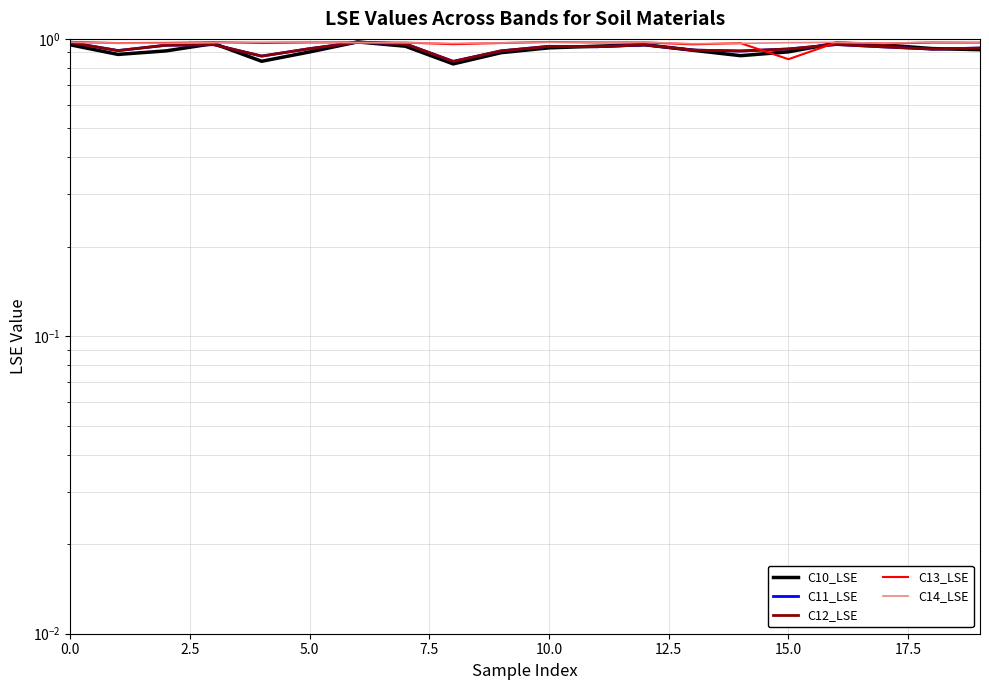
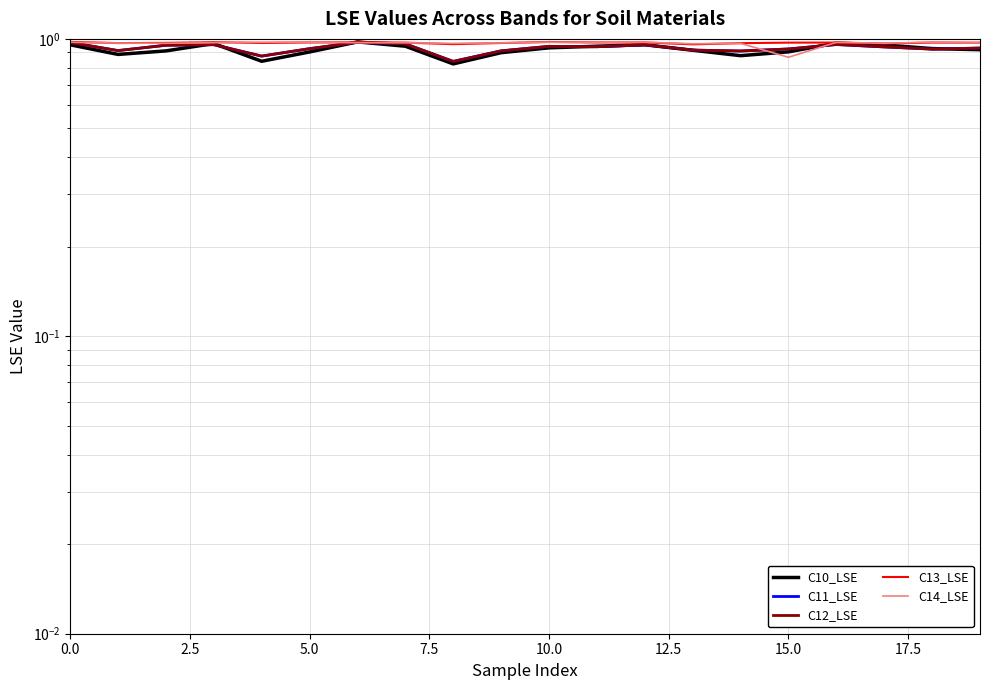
  {
    "C10_LSE": {
      "5.0": 0.90,
      "15.0": 0.90
    },
    "C12_LSE": {
      "5.0": 0.93,
      "15.0": 0.92
    },
    "C13_LSE": {
-     "15.0": 0.85
+     "15.0": 0.97
    },
    "C14_LSE": {
-     "15.0": 0.97
+     "15.0": 0.87
    }
  }
